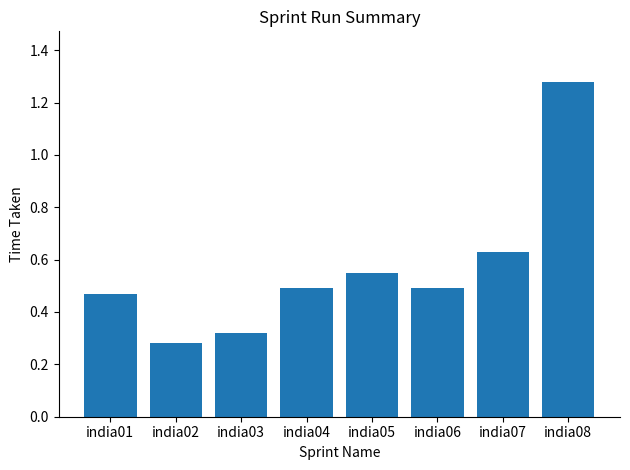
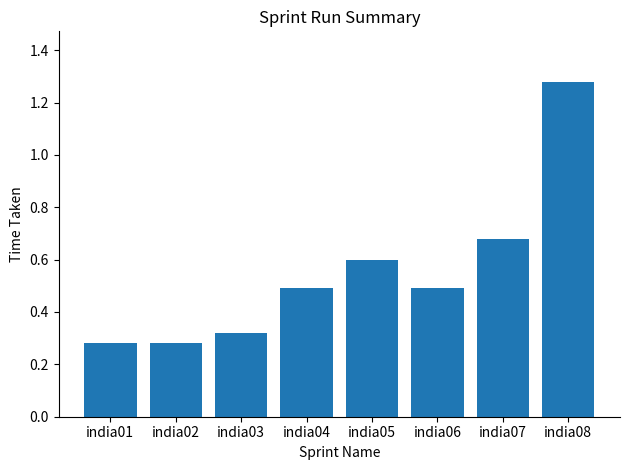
  {
-   "india01": 0.47,
+   "india01": 0.28,
    "india02": 0.28,
    "india03": 0.32,
    "india04": 0.49,
-   "india05": 0.55,
+   "india05": 0.60,
    "india06": 0.49,
-   "india07": 0.63,
+   "india07": 0.68,
    "india08": 1.28
  }
